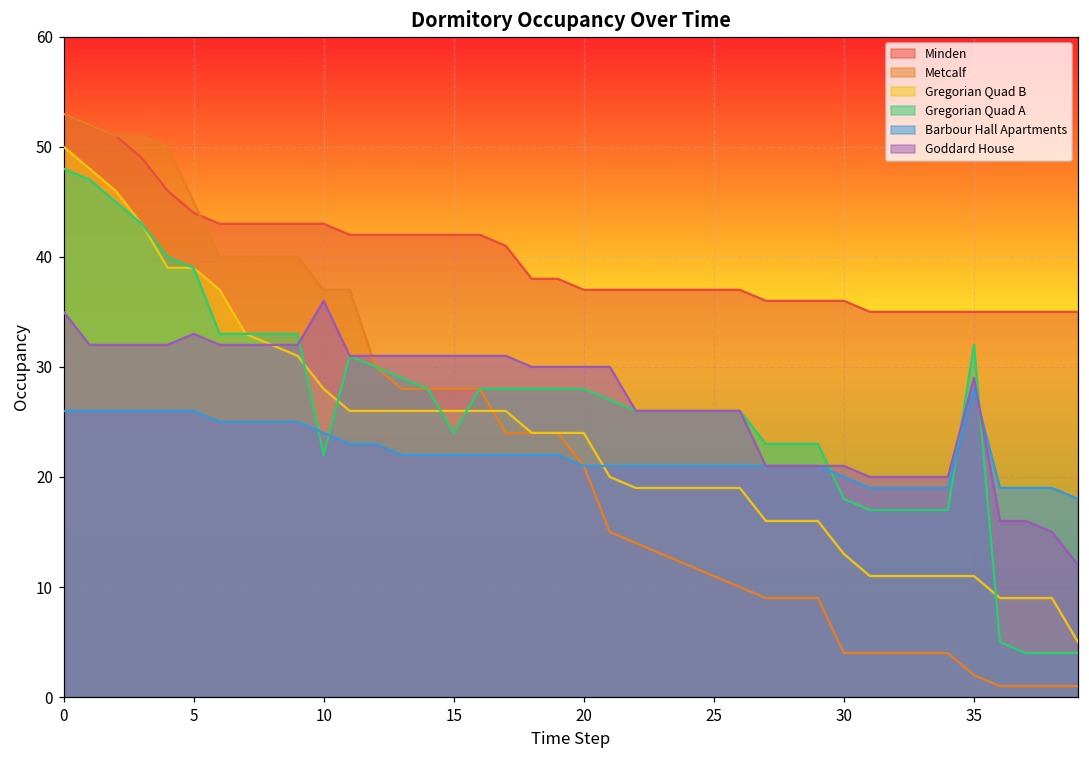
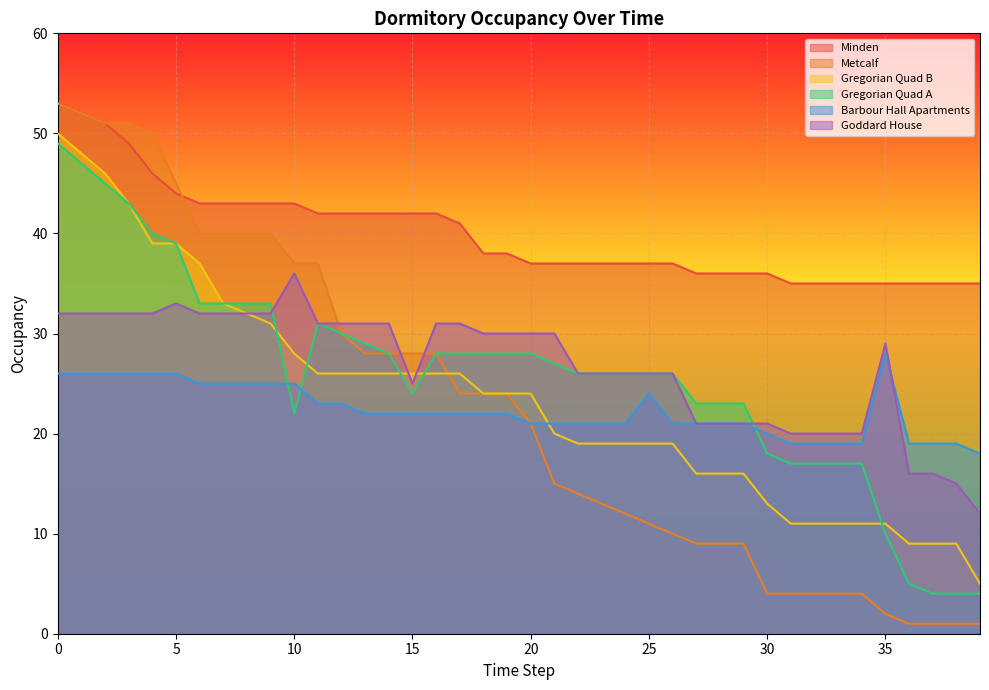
  {
    "Gregorian Quad A": {
-     "0": 48,
+     "0": 49,
      "10": 22,
      "15": 24,
      "20": 28,
      "30": 18,
-     "35": 32
+     "35": 10
    },
    "Barbour Hall Apartments": {
      "0": 26,
      "5": 26,
-     "10": 24,
+     "10": 25,
      "15": 22,
-     "25": 21,
+     "25": 24,
      "30": 20,
      "35": 28
    },
    "Goddard House": {
-     "0": 35,
+     "0": 32,
      "5": 33,
      "10": 36,
-     "15": 31,
+     "15": 25,
      "20": 30,
      "30": 21,
      "35": 29
    }
  }
